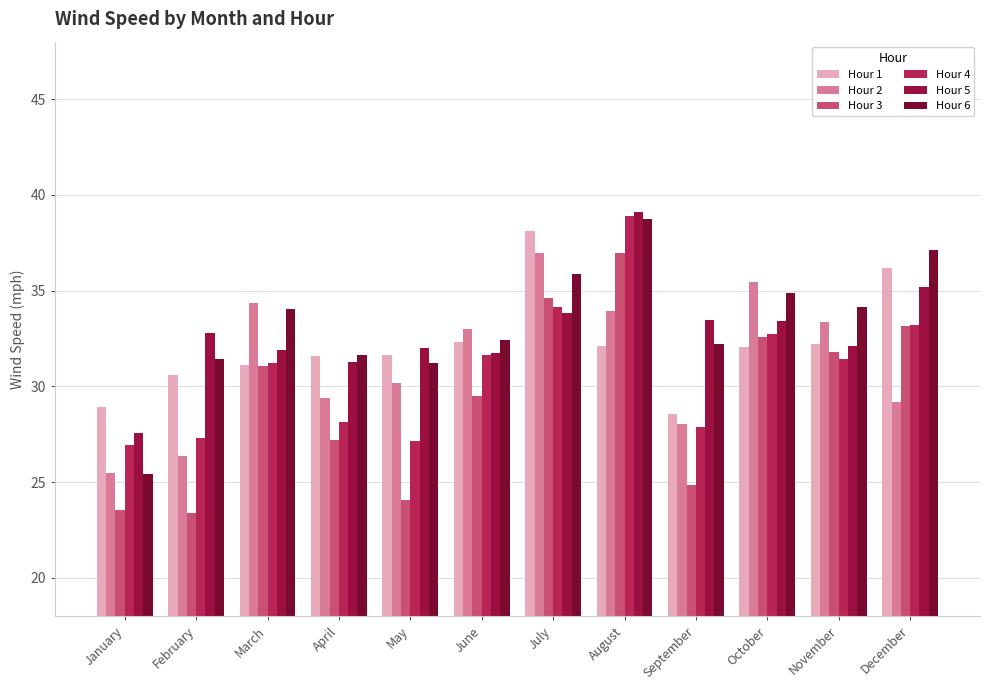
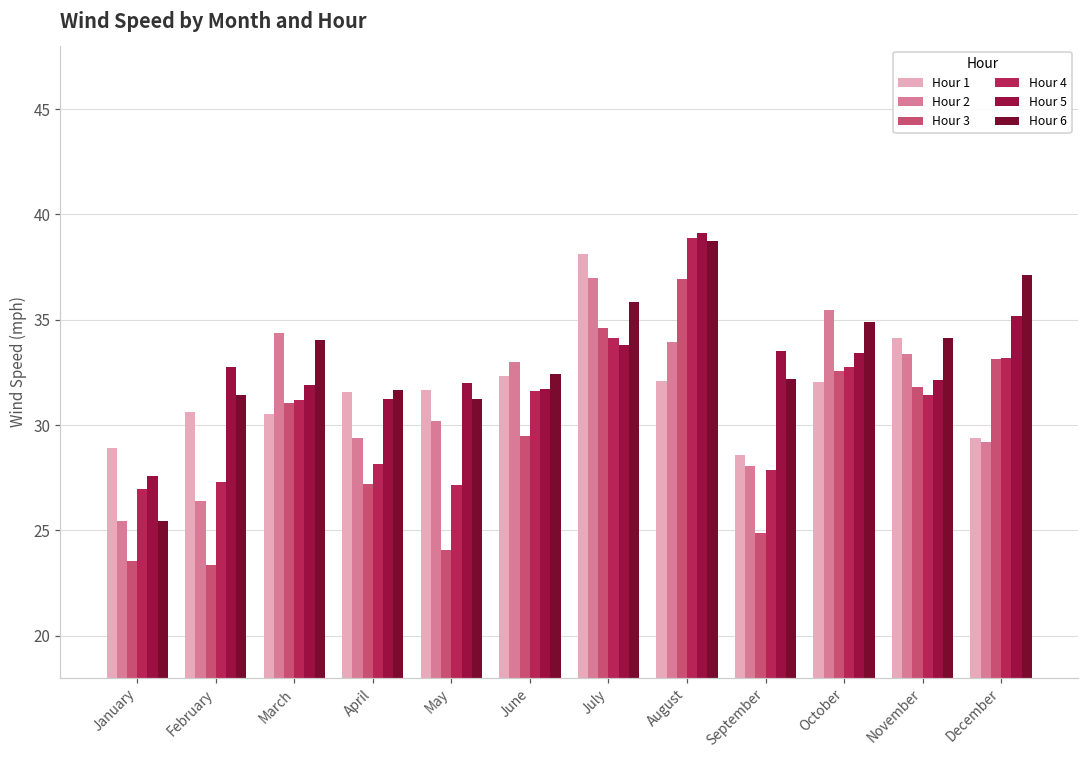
  {
    "Hour 1": {
      "January": 28.9,
      "February": 30.6,
-     "March": 31.1,
+     "March": 30.5,
      "April": 31.6,
      "May": 31.7,
      "June": 32.3,
      "July": 38.1,
      "August": 32.1,
      "September": 28.6,
      "October": 32.1,
-     "November": 32.2,
-     "December": 36.2
+     "November": 34.1,
+     "December": 29.4
    }
  }
